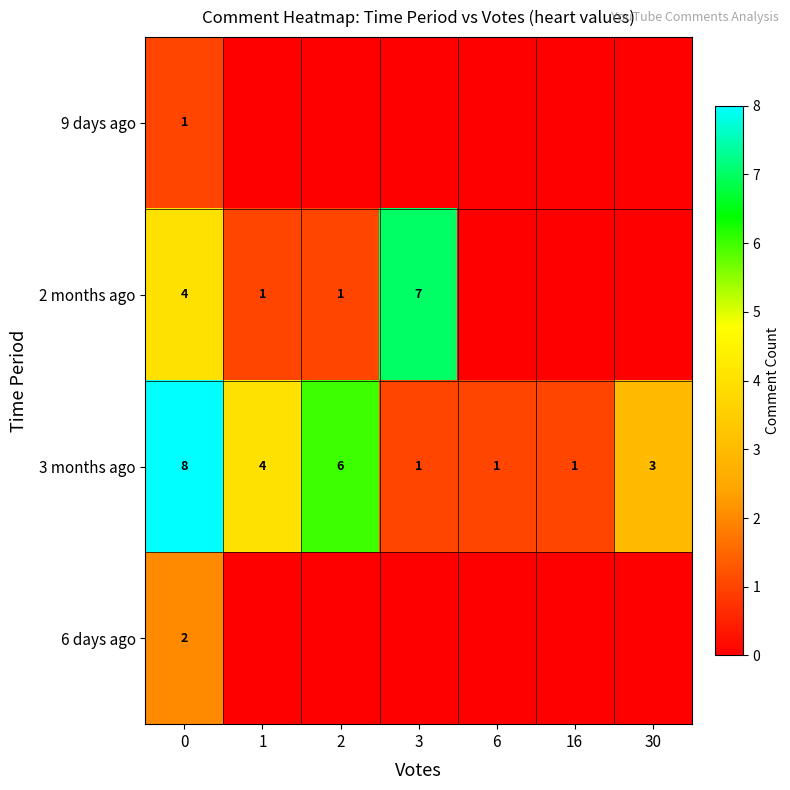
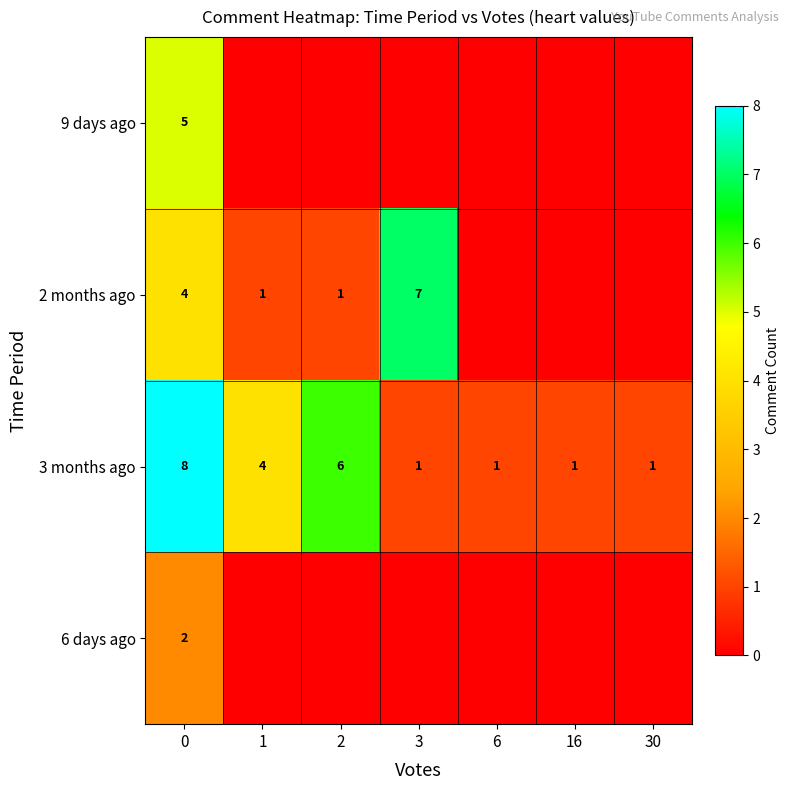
  {
    "9 days ago": {
-     "0": 1
+     "0": 5
    },
    "2 months ago": {
      "0": 4,
      "1": 1,
      "2": 1,
      "3": 7
    },
    "3 months ago": {
      "0": 8,
      "1": 4,
      "2": 6,
      "3": 1,
      "6": 1,
      "16": 1,
-     "30": 3
+     "30": 1
    },
    "6 days ago": {
      "0": 2
    }
  }
